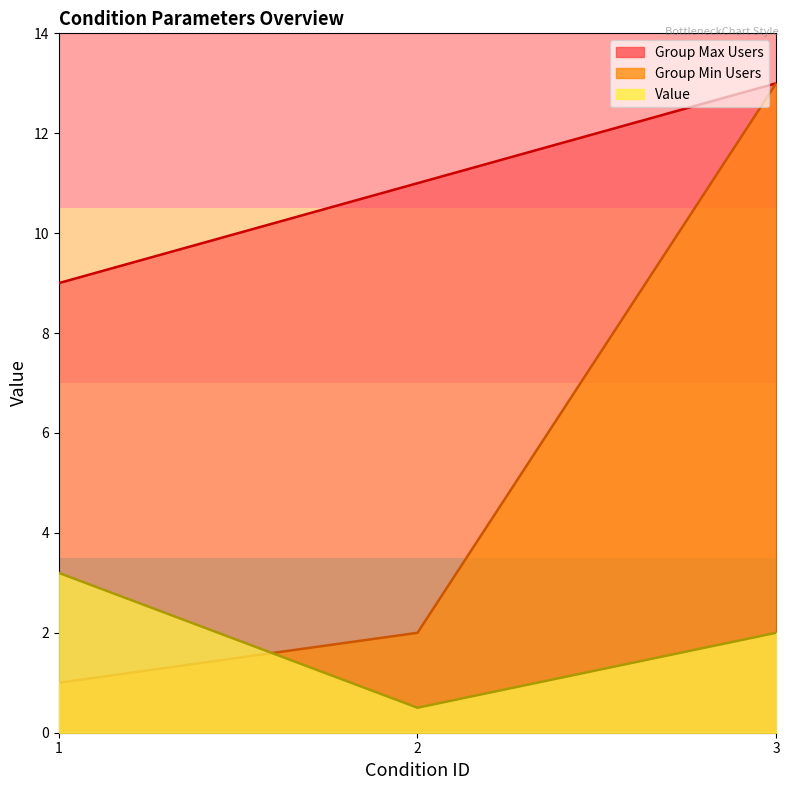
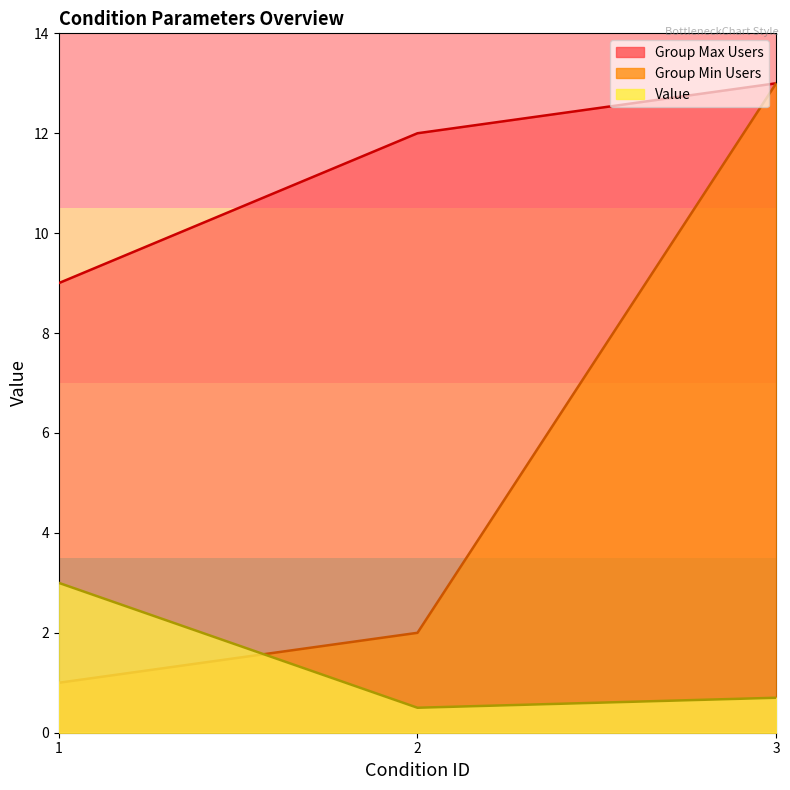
  {
    "Group Max Users": {
      "1": 9,
-     "2": 11
+     "2": 12
    },
    "Group Min Users": {
      "1": 1.0,
      "2": 2.0
    },
    "Value": {
-     "1": 3.2,
+     "1": 3.0,
      "2": 0.5,
-     "3": 2.0
+     "3": 0.7
    }
  }
